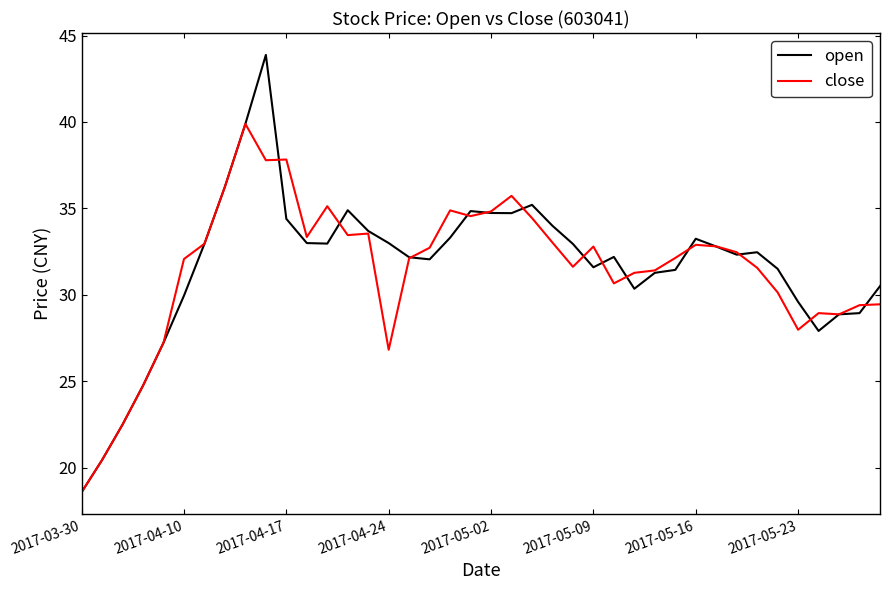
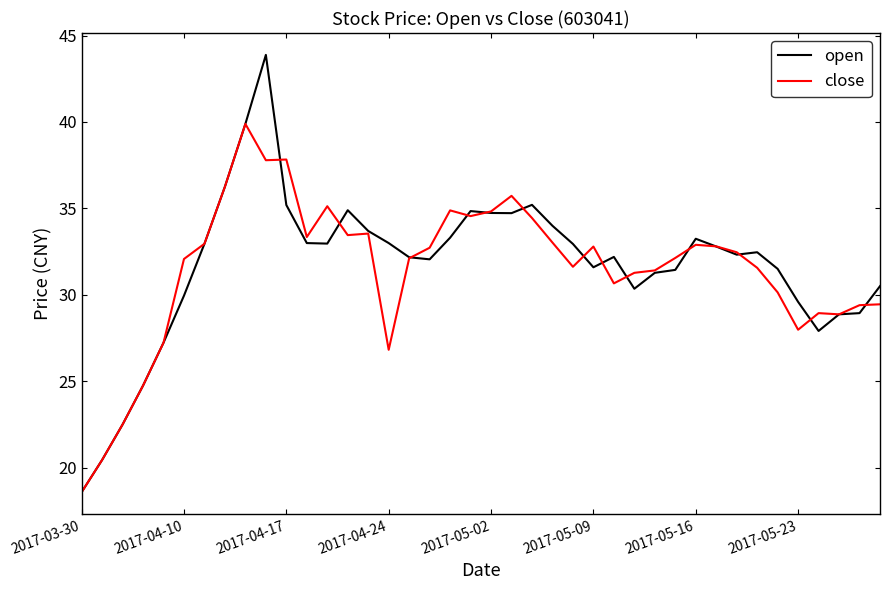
  {
    "open": {
      "2017-04-10": 30.0,
-     "2017-04-17": 34.4,
+     "2017-04-17": 35.2,
      "2017-04-24": 33.0,
      "2017-05-09": 31.6,
      "2017-05-16": 33.3,
      "2017-05-23": 29.6
    },
    "close": {
      "2017-04-10": 32.1,
      "2017-04-17": 37.8,
      "2017-04-24": 26.8,
      "2017-05-09": 32.8,
      "2017-05-16": 32.9,
      "2017-05-23": 28.0
    }
  }
